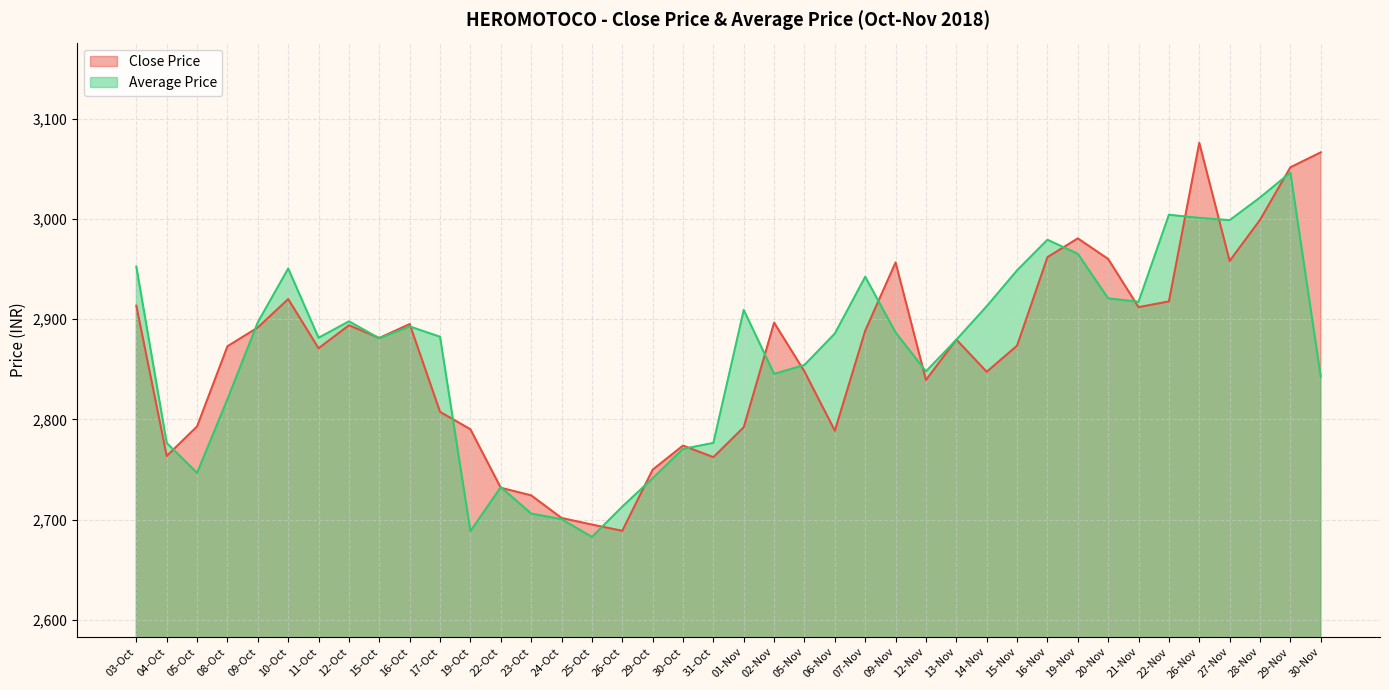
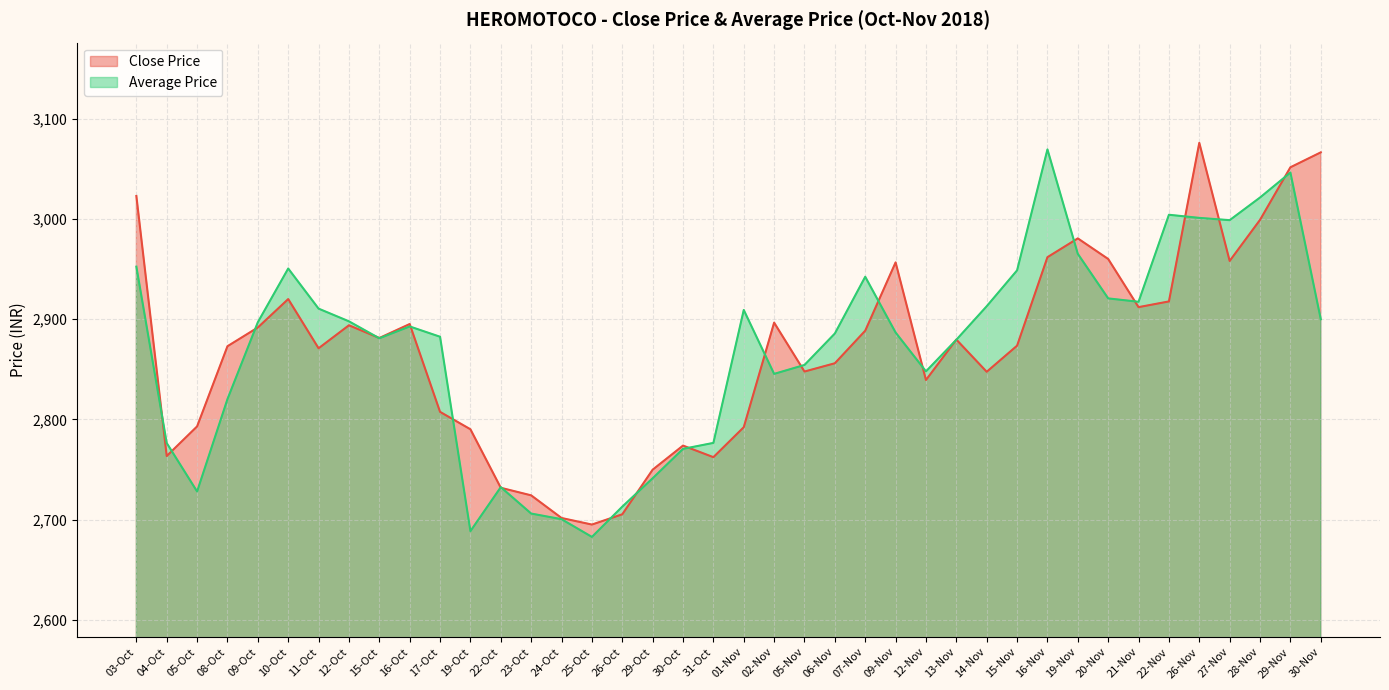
  {
    "Close Price": {
-     "03-Oct": "2,914",
+     "03-Oct": "3,023",
      "04-Oct": "2,764",
      "05-Oct": "2,793",
      "08-Oct": "2,873",
      "09-Oct": "2,892",
      "10-Oct": "2,920",
      "11-Oct": "2,871",
      "12-Oct": "2,894",
      "17-Oct": "2,808",
      "19-Oct": "2,790",
      "23-Oct": "2,724",
      "25-Oct": "2,695",
-     "26-Oct": "2,689",
+     "26-Oct": "2,705",
      "29-Oct": "2,750",
      "30-Oct": "2,774",
      "31-Oct": "2,762",
      "01-Nov": "2,792",
      "02-Nov": "2,897",
      "05-Nov": "2,848",
-     "06-Nov": "2,789",
+     "06-Nov": "2,856",
      "07-Nov": "2,889",
      "09-Nov": "2,957",
      "12-Nov": "2,839",
      "14-Nov": "2,848",
      "15-Nov": "2,874",
      "16-Nov": "2,962",
      "19-Nov": "2,981",
      "20-Nov": "2,960",
      "21-Nov": "2,912",
      "22-Nov": "2,918",
      "26-Nov": "3,076",
      "27-Nov": "2,958",
      "28-Nov": "2,999",
      "29-Nov": "3,052",
      "30-Nov": "3,067"
    },
    "Average Price": {
      "03-Oct": "2,952",
      "04-Oct": "2,776",
-     "05-Oct": "2,747",
+     "05-Oct": "2,728",
      "08-Oct": "2,820",
      "09-Oct": "2,897",
      "10-Oct": "2,951",
-     "11-Oct": "2,881",
+     "11-Oct": "2,911",
      "12-Oct": "2,898",
      "17-Oct": "2,883",
      "19-Oct": "2,689",
      "23-Oct": "2,706",
      "25-Oct": "2,683",
      "26-Oct": "2,713",
      "29-Oct": "2,741",
      "30-Oct": "2,771",
      "31-Oct": "2,777",
      "01-Nov": "2,909",
      "02-Nov": "2,845",
      "05-Nov": "2,854",
      "06-Nov": "2,886",
      "07-Nov": "2,942",
      "09-Nov": "2,887",
      "12-Nov": "2,848",
      "14-Nov": "2,913",
      "15-Nov": "2,949",
-     "16-Nov": "2,979",
+     "16-Nov": "3,069",
      "19-Nov": "2,965",
      "20-Nov": "2,921",
      "21-Nov": "2,917",
      "22-Nov": "3,004",
      "26-Nov": "3,001",
      "27-Nov": "2,999",
      "28-Nov": "3,021",
      "29-Nov": "3,046",
-     "30-Nov": "2,843"
+     "30-Nov": "2,900"
    }
  }
